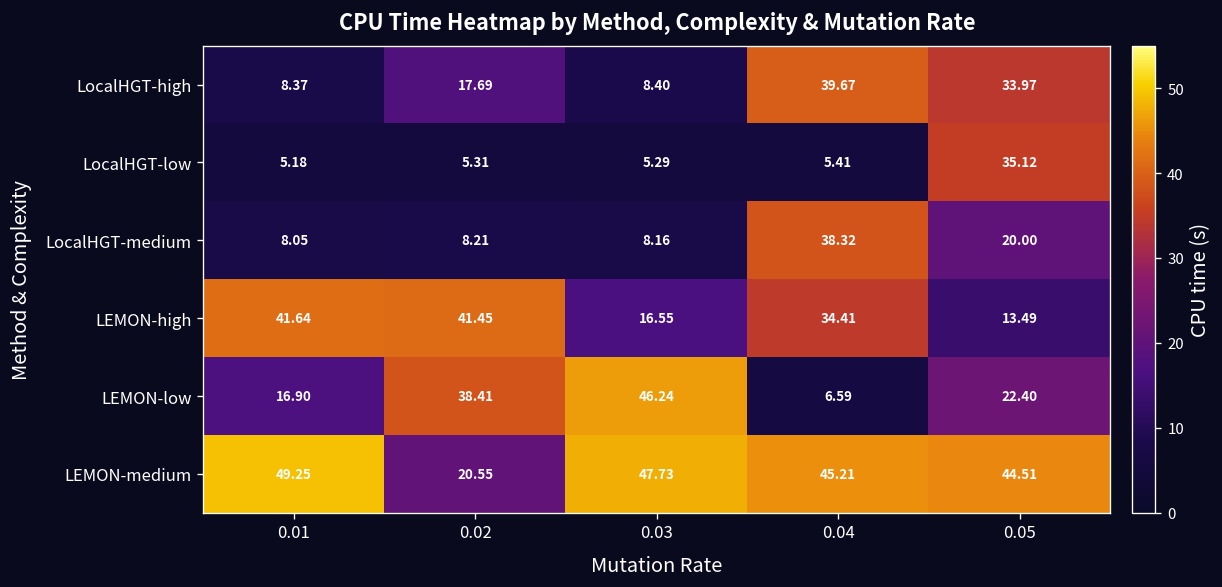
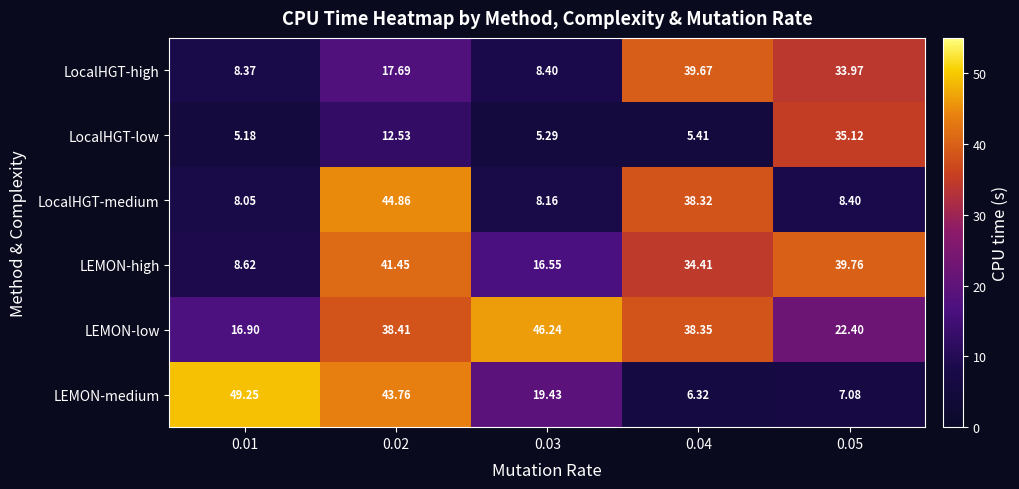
  {
    "LocalHGT-high": {
      "0.01": 8.37,
      "0.02": 17.69,
      "0.03": 8.40,
      "0.04": 39.67,
      "0.05": 33.97
    },
    "LocalHGT-low": {
      "0.01": 5.18,
-     "0.02": 5.31,
+     "0.02": 12.53,
      "0.03": 5.29,
      "0.04": 5.41,
      "0.05": 35.12
    },
    "LocalHGT-medium": {
      "0.01": 8.05,
-     "0.02": 8.21,
+     "0.02": 44.86,
      "0.03": 8.16,
      "0.04": 38.32,
-     "0.05": 20.00
+     "0.05": 8.40
    },
    "LEMON-high": {
-     "0.01": 41.64,
+     "0.01": 8.62,
      "0.02": 41.45,
      "0.03": 16.55,
      "0.04": 34.41,
-     "0.05": 13.49
+     "0.05": 39.76
    },
    "LEMON-low": {
      "0.01": 16.90,
      "0.02": 38.41,
      "0.03": 46.24,
-     "0.04": 6.59,
+     "0.04": 38.35,
      "0.05": 22.40
    },
    "LEMON-medium": {
      "0.01": 49.25,
-     "0.02": 20.55,
-     "0.03": 47.73,
-     "0.04": 45.21,
-     "0.05": 44.51
+     "0.02": 43.76,
+     "0.03": 19.43,
+     "0.04": 6.32,
+     "0.05": 7.08
    }
  }
